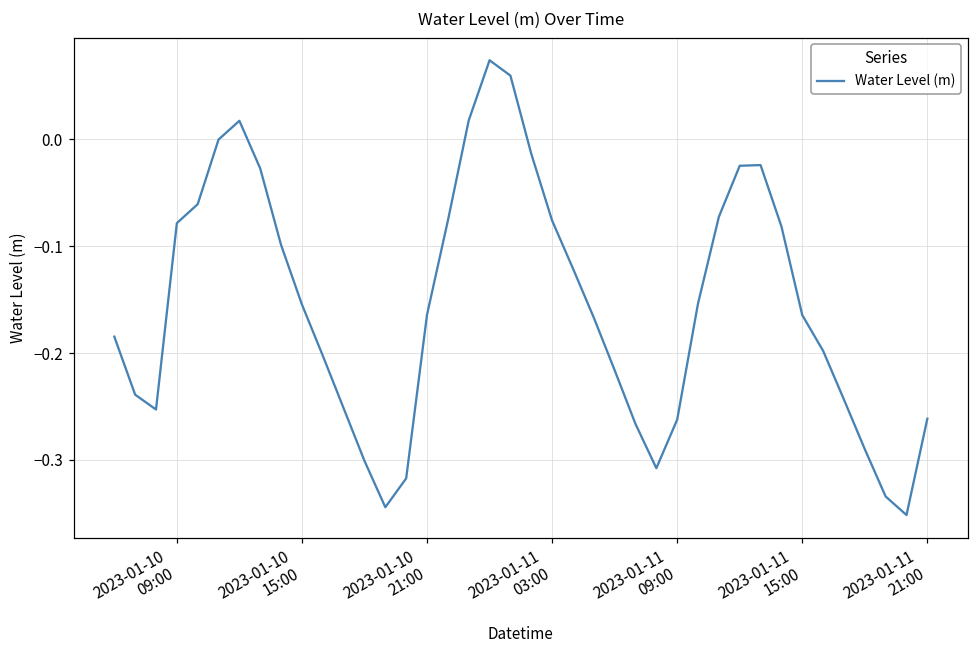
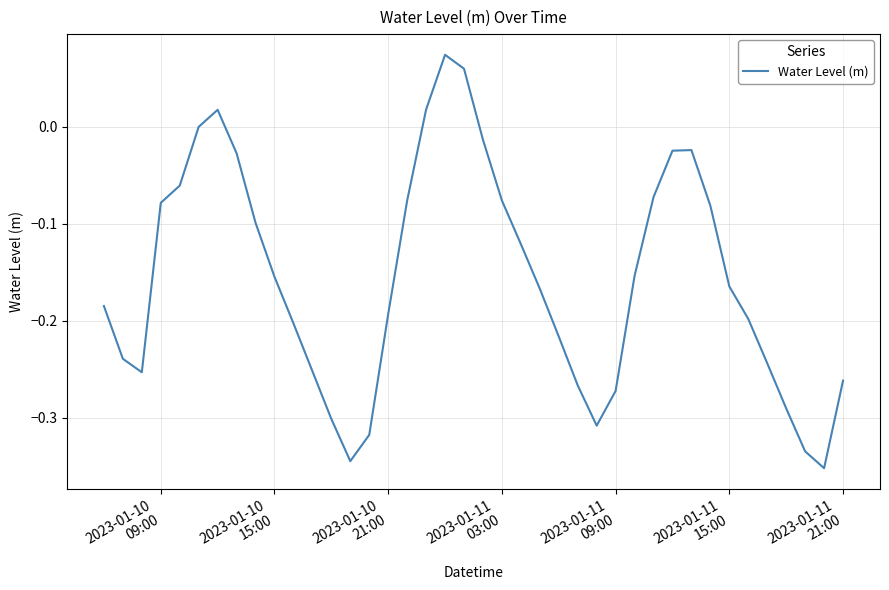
  {
    "2023-01-10 09:00": -0.08,
    "2023-01-10 15:00": -0.15,
-   "2023-01-10 21:00": -0.16,
+   "2023-01-10 21:00": -0.19,
    "2023-01-11 03:00": -0.08,
-   "2023-01-11 09:00": -0.26,
+   "2023-01-11 09:00": -0.27,
    "2023-01-11 15:00": -0.16,
    "2023-01-11 21:00": -0.26
  }
